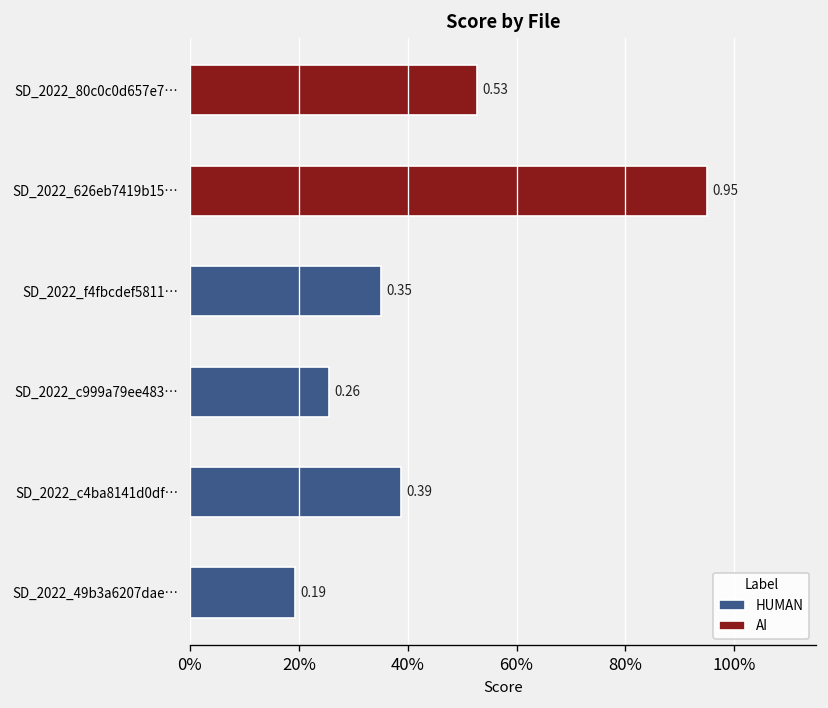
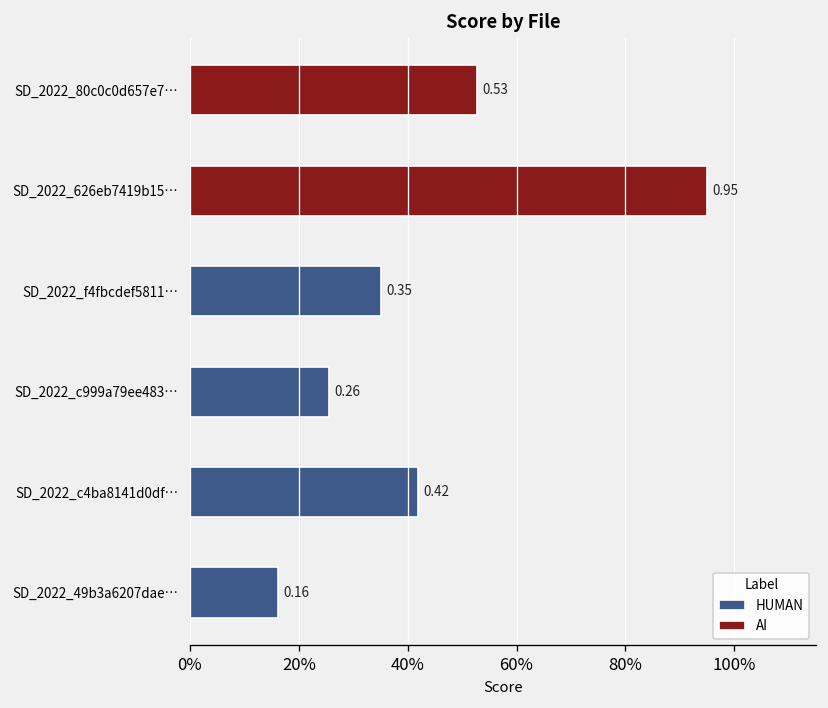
  {
    "HUMAN": {
      "SD_2022_f4fbcdef5811…": 0.35,
      "SD_2022_c999a79ee483…": 0.26,
-     "SD_2022_c4ba8141d0df…": 0.39,
-     "SD_2022_49b3a6207dae…": 0.19
+     "SD_2022_c4ba8141d0df…": 0.42,
+     "SD_2022_49b3a6207dae…": 0.16
    },
    "AI": {
      "SD_2022_80c0c0d657e7…": 0.53,
      "SD_2022_626eb7419b15…": 0.95
    }
  }
